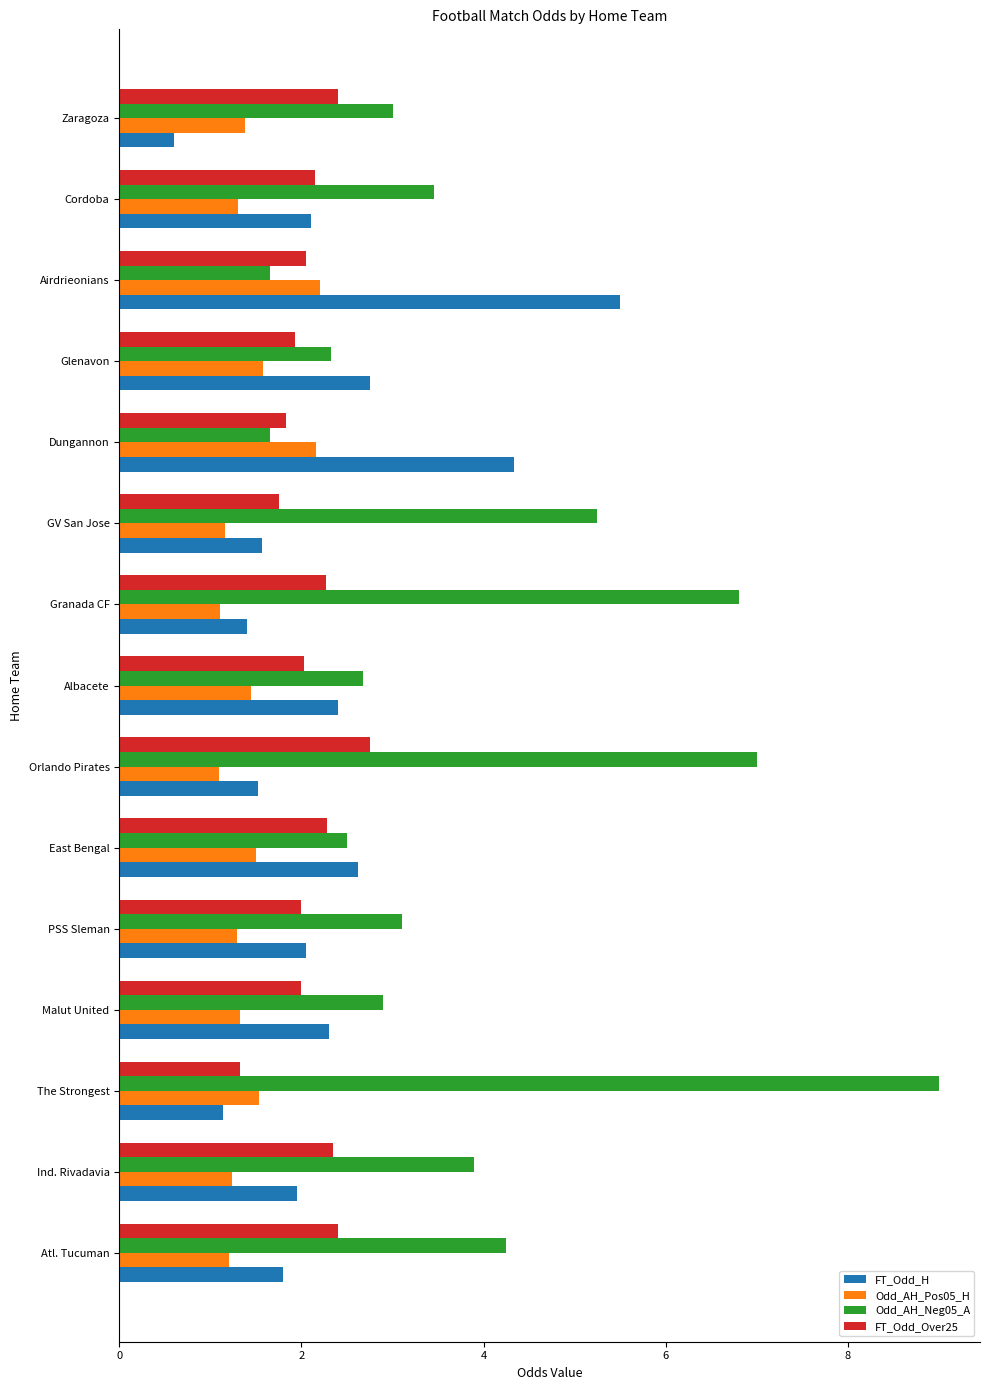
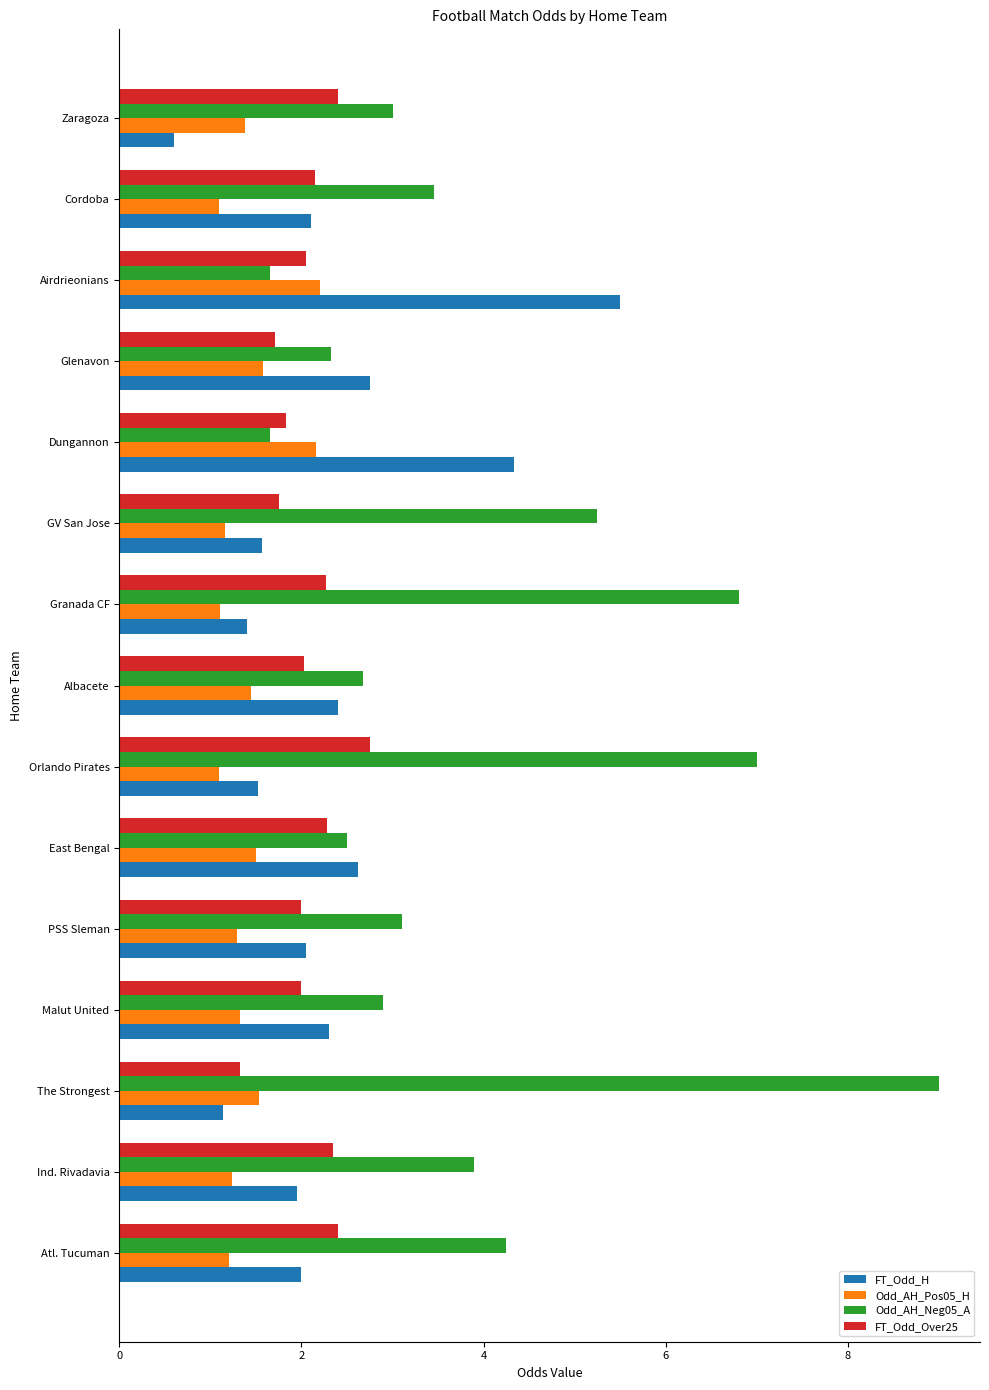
  {
    "FT_Odd_H": {
      "Zaragoza": 0.6,
      "Cordoba": 2.1,
      "Airdrieonians": 5.5,
      "Glenavon": 2.8,
      "Dungannon": 4.3,
      "GV San Jose": 1.6,
      "Granada CF": 1.4,
      "Albacete": 2.4,
      "Orlando Pirates": 1.5,
      "East Bengal": 2.6,
      "PSS Sleman": 2.1,
      "Malut United": 2.3,
      "The Strongest": 1.1,
      "Ind. Rivadavia": 2.0,
-     "Atl. Tucuman": 1.8
+     "Atl. Tucuman": 2.0
    },
    "Odd_AH_Pos05_H": {
      "Zaragoza": 1.4,
-     "Cordoba": 1.3,
+     "Cordoba": 1.1,
      "Airdrieonians": 2.2,
      "Glenavon": 1.6,
      "Dungannon": 2.2,
      "GV San Jose": 1.2,
      "Granada CF": 1.1,
      "Albacete": 1.5,
      "Orlando Pirates": 1.1,
      "East Bengal": 1.5,
      "PSS Sleman": 1.3,
      "Malut United": 1.3,
      "The Strongest": 1.5,
      "Ind. Rivadavia": 1.2,
      "Atl. Tucuman": 1.2
    },
    "Odd_AH_Neg05_A": {
      "Zaragoza": 3.0,
      "Cordoba": 3.5,
      "Airdrieonians": 1.7,
      "Glenavon": 2.3,
      "Dungannon": 1.7,
      "GV San Jose": 5.3,
      "Granada CF": 6.8,
      "Albacete": 2.7,
      "Orlando Pirates": 7.0,
      "East Bengal": 2.5,
      "PSS Sleman": 3.1,
      "Malut United": 2.9,
      "The Strongest": 9.0,
      "Ind. Rivadavia": 3.9,
      "Atl. Tucuman": 4.3
    },
    "FT_Odd_Over25": {
      "Zaragoza": 2.4,
      "Cordoba": 2.2,
      "Airdrieonians": 2.1,
-     "Glenavon": 1.9,
+     "Glenavon": 1.7,
      "Dungannon": 1.8,
      "GV San Jose": 1.8,
      "Granada CF": 2.3,
      "Albacete": 2.0,
      "Orlando Pirates": 2.8,
      "East Bengal": 2.3,
      "PSS Sleman": 2.0,
      "Malut United": 2.0,
      "The Strongest": 1.3,
      "Ind. Rivadavia": 2.4,
      "Atl. Tucuman": 2.4
    }
  }
